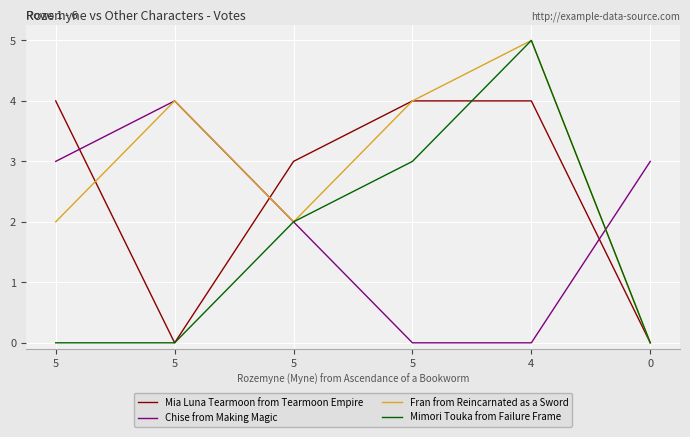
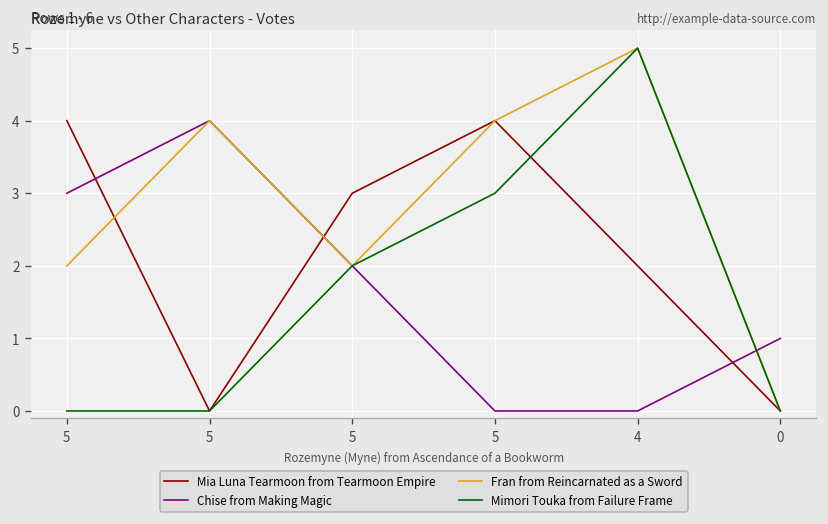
  {
    "Mia Luna Tearmoon from Tearmoon Empire": {
-     "4": 4
+     "4": 2
    },
    "Chise from Making Magic": {
      "4": 0,
-     "0": 3
+     "0": 1
    }
  }
